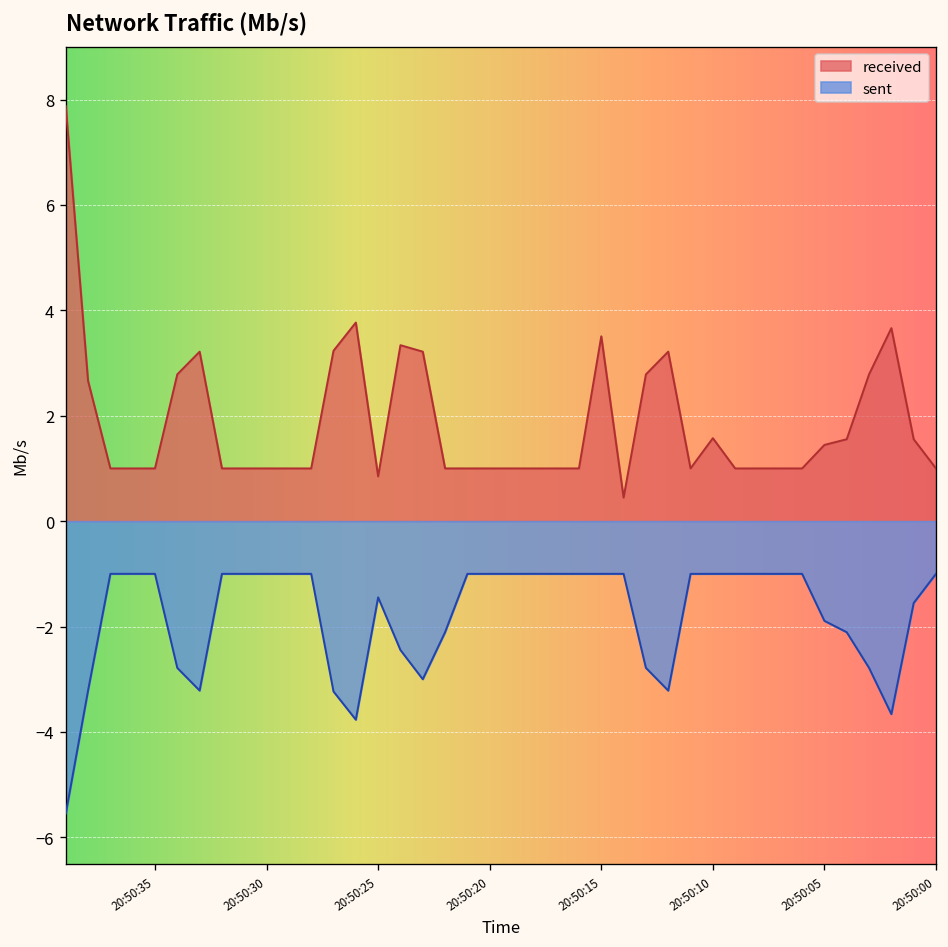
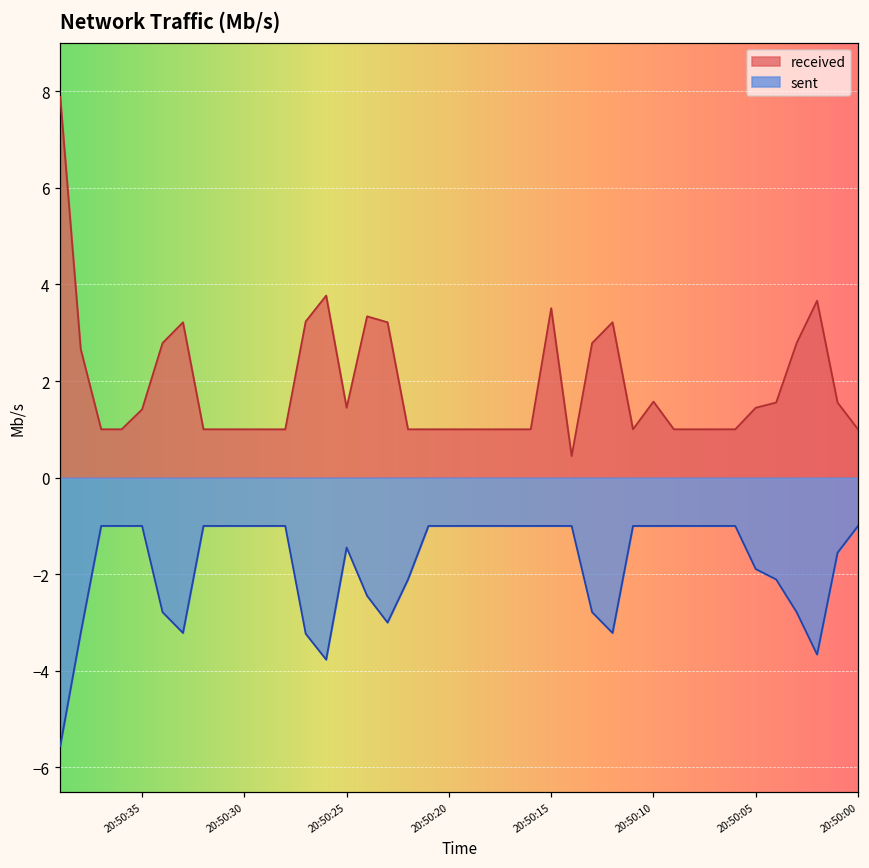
  {
    "received": {
-     "20:50:35": 1.0,
+     "20:50:35": 1.4,
      "20:50:30": 1.0,
-     "20:50:25": 0.8,
+     "20:50:25": 1.4,
      "20:50:20": 1.0,
      "20:50:15": 3.5,
      "20:50:10": 1.6,
      "20:50:05": 1.4,
      "20:50:00": 1.0
    }
  }
